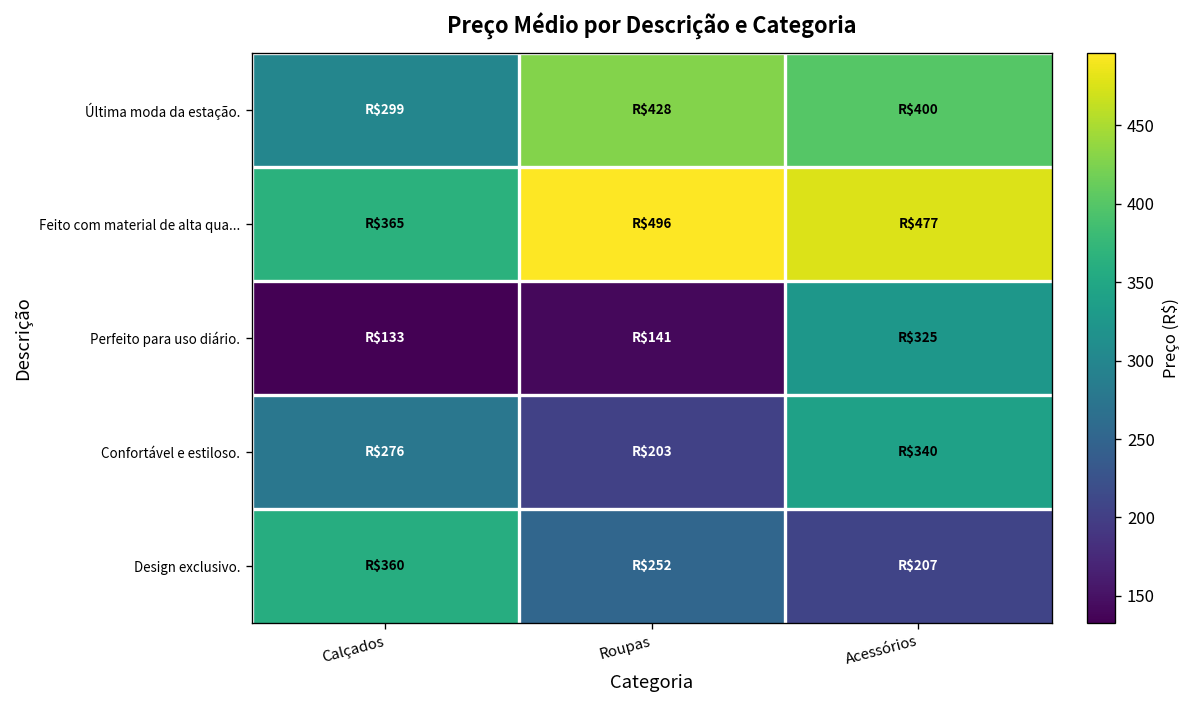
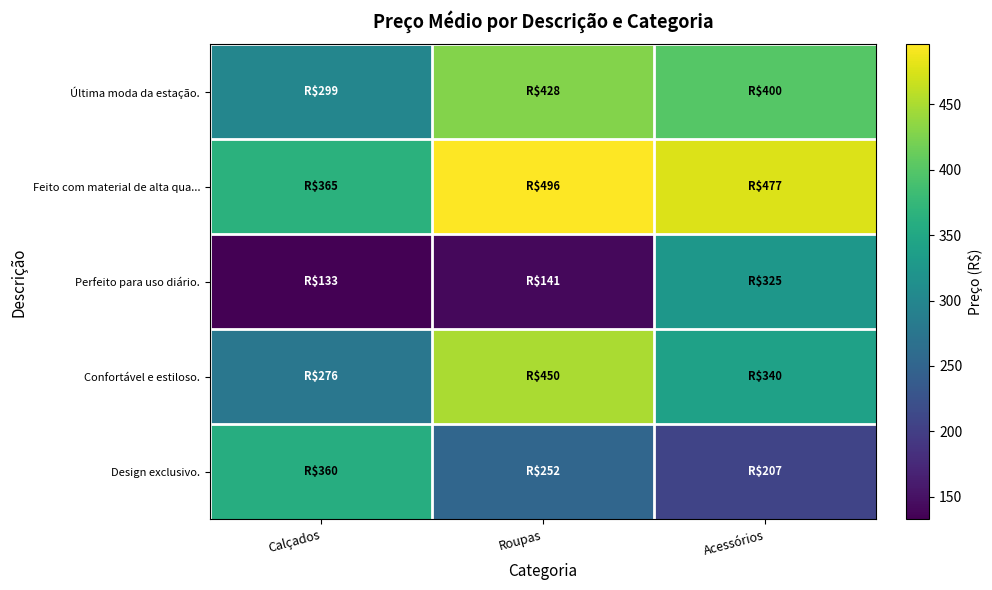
  {
    "Última moda da estação.": {
      "Calçados": "$299",
      "Roupas": "$428",
      "Acessórios": "$400"
    },
    "Feito com material de alta qua...": {
      "Calçados": "$365",
      "Roupas": "$496",
      "Acessórios": "$477"
    },
    "Perfeito para uso diário.": {
      "Calçados": "$133",
      "Roupas": "$141",
      "Acessórios": "$325"
    },
    "Confortável e estiloso.": {
      "Calçados": "$276",
-     "Roupas": "$203",
+     "Roupas": "$450",
      "Acessórios": "$340"
    },
    "Design exclusivo.": {
      "Calçados": "$360",
      "Roupas": "$252",
      "Acessórios": "$207"
    }
  }
